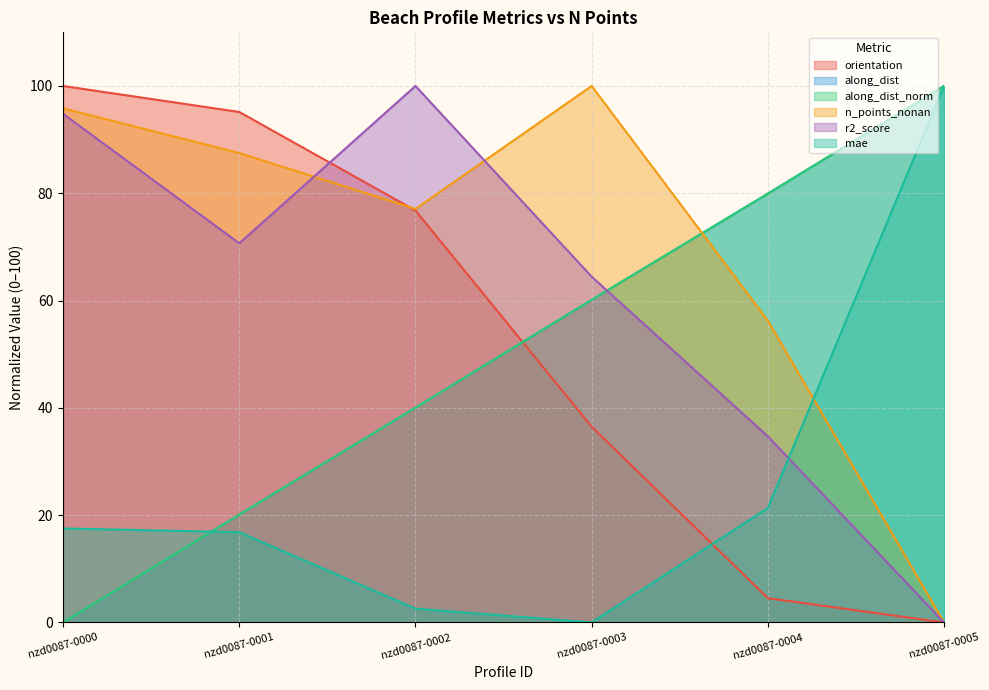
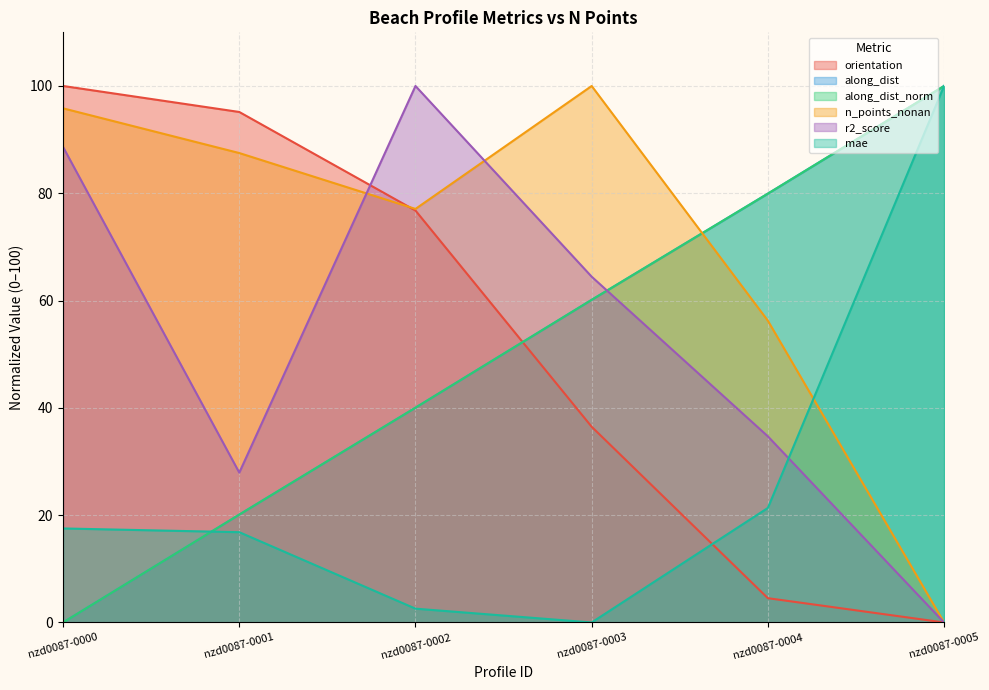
  {
    "r2_score": {
-     "nzd0087-0000": 95,
-     "nzd0087-0001": 71,
+     "nzd0087-0000": 89,
+     "nzd0087-0001": 28,
      "nzd0087-0002": 100,
      "nzd0087-0003": 64,
      "nzd0087-0004": 35
    }
  }
